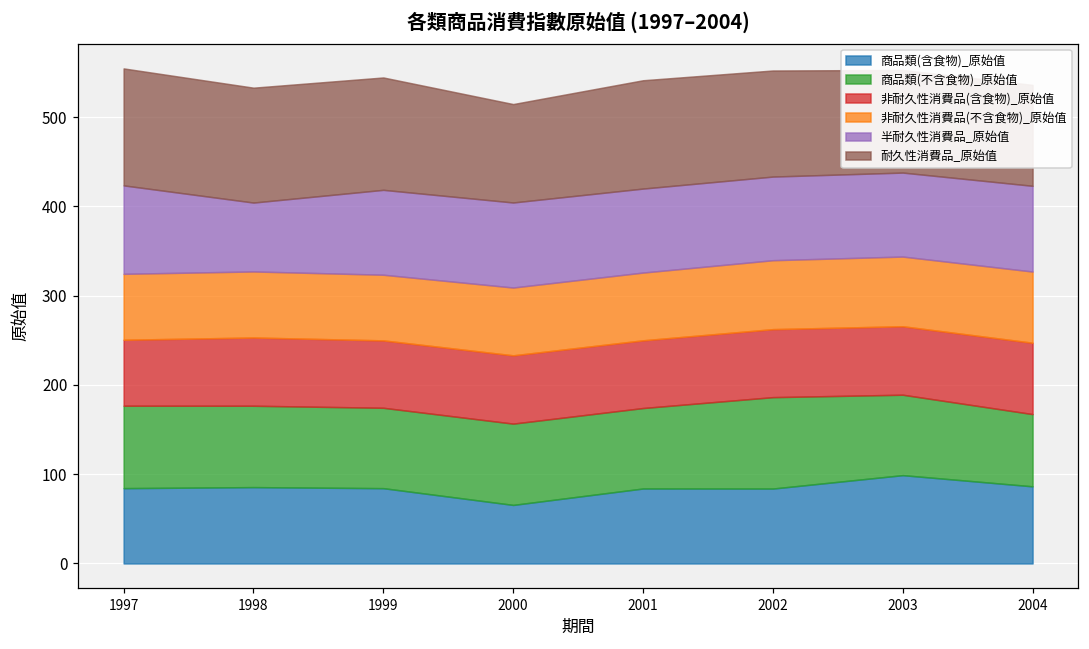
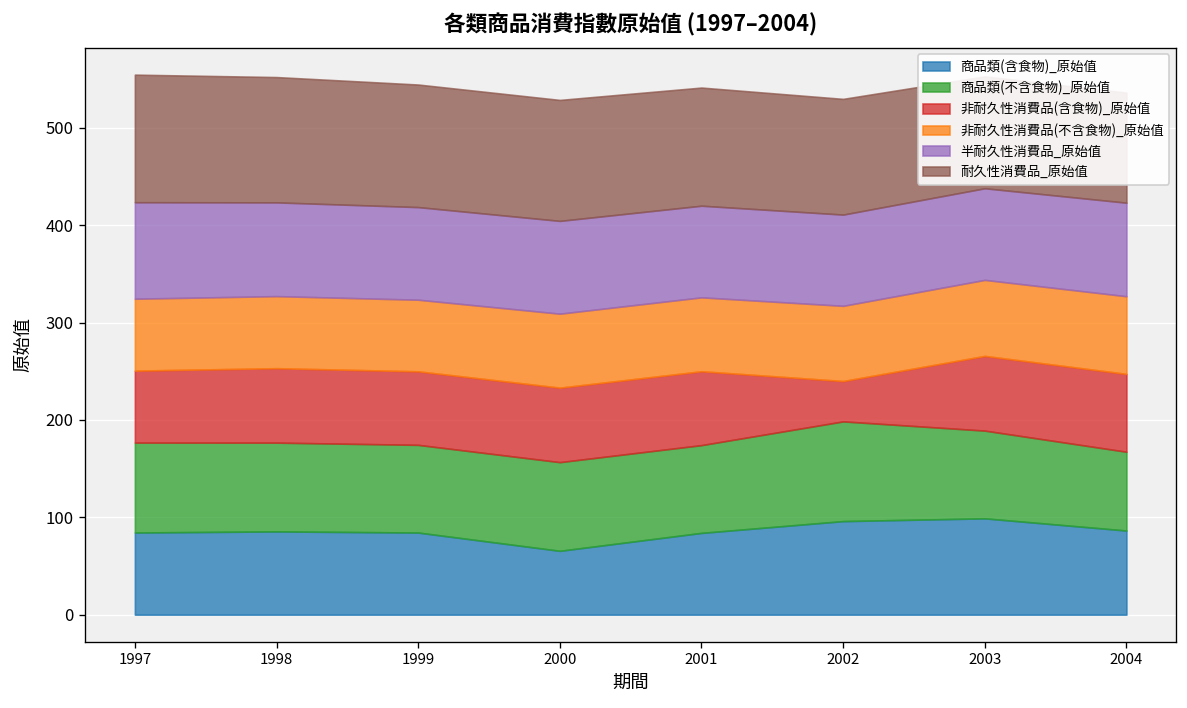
  {
    "商品類(含食物)_原始值": {
      "1997": 80,
      "1998": 90,
      "1999": 80,
      "2000": 70,
      "2001": 80,
-     "2002": 80,
+     "2002": 100,
      "2003": 100,
      "2004": 90
    },
    "商品類(不含食物)_原始值": {
      "1997": 90,
      "1998": 90,
      "1999": 90,
      "2000": 90,
      "2001": 90,
      "2002": 100,
      "2003": 90,
      "2004": 80
    },
    "非耐久性消費品(含食物)_原始值": {
      "1997": 70,
      "1998": 80,
      "1999": 80,
      "2000": 80,
      "2001": 80,
-     "2002": 80,
+     "2002": 40,
      "2003": 80,
      "2004": 80
    },
    "非耐久性消費品(不含食物)_原始值": {
      "1997": 70,
      "1998": 70,
      "1999": 70,
      "2000": 80,
      "2001": 80,
      "2002": 80,
      "2003": 80,
      "2004": 80
    },
    "半耐久性消費品_原始值": {
      "1997": 100,
-     "1998": 80,
+     "1998": 100,
      "1999": 100,
      "2000": 100,
      "2001": 90,
      "2002": 90,
      "2003": 90,
      "2004": 100
    },
    "耐久性消費品_原始值": {
      "1997": 130,
      "1998": 130,
      "1999": 130,
-     "2000": 110,
+     "2000": 120,
      "2001": 120,
      "2002": 120
    }
  }
